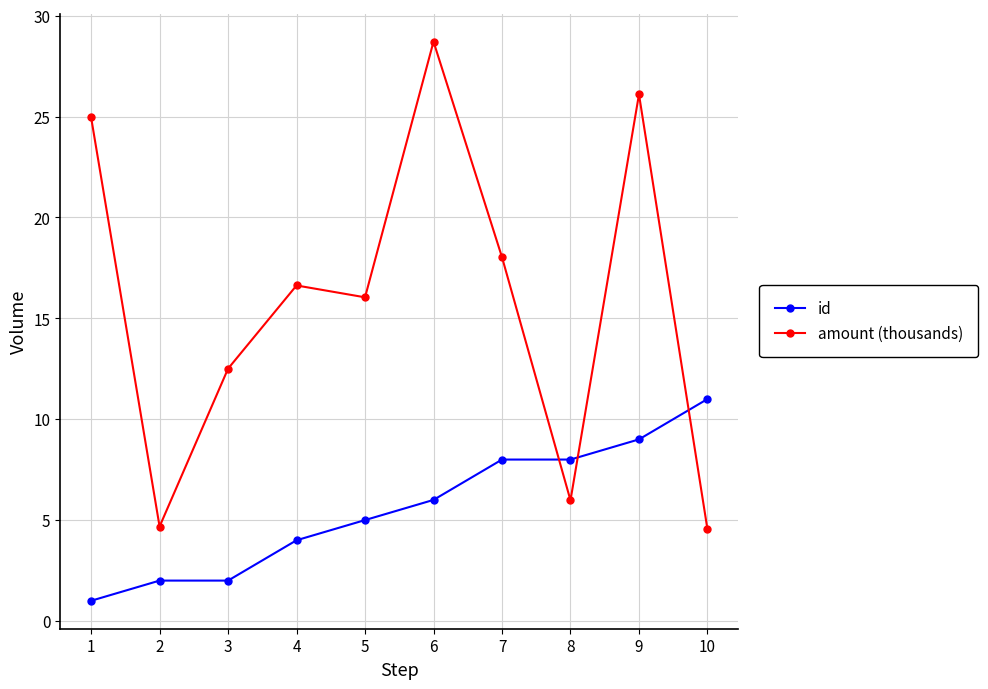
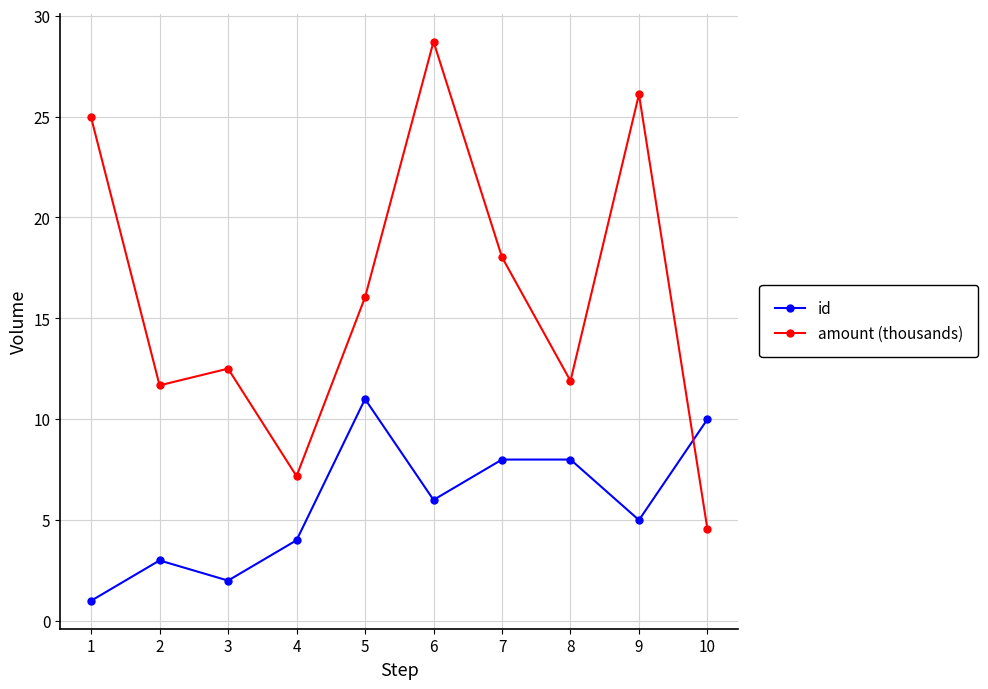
  {
    "id": {
      "1": 1,
-     "2": 2,
+     "2": 3,
      "3": 2,
      "4": 4,
-     "5": 5,
+     "5": 11,
      "6": 6,
      "7": 8,
      "8": 8,
-     "9": 9,
-     "10": 11
+     "9": 5,
+     "10": 10
    },
    "amount (thousands)": {
      "1": 25.0,
-     "2": 4.7,
+     "2": 11.7,
      "3": 12.5,
-     "4": 16.6,
+     "4": 7.2,
      "5": 16.0,
      "6": 28.7,
      "7": 18.0,
-     "8": 6.0,
+     "8": 11.9,
      "9": 26.1,
      "10": 4.5
    }
  }
